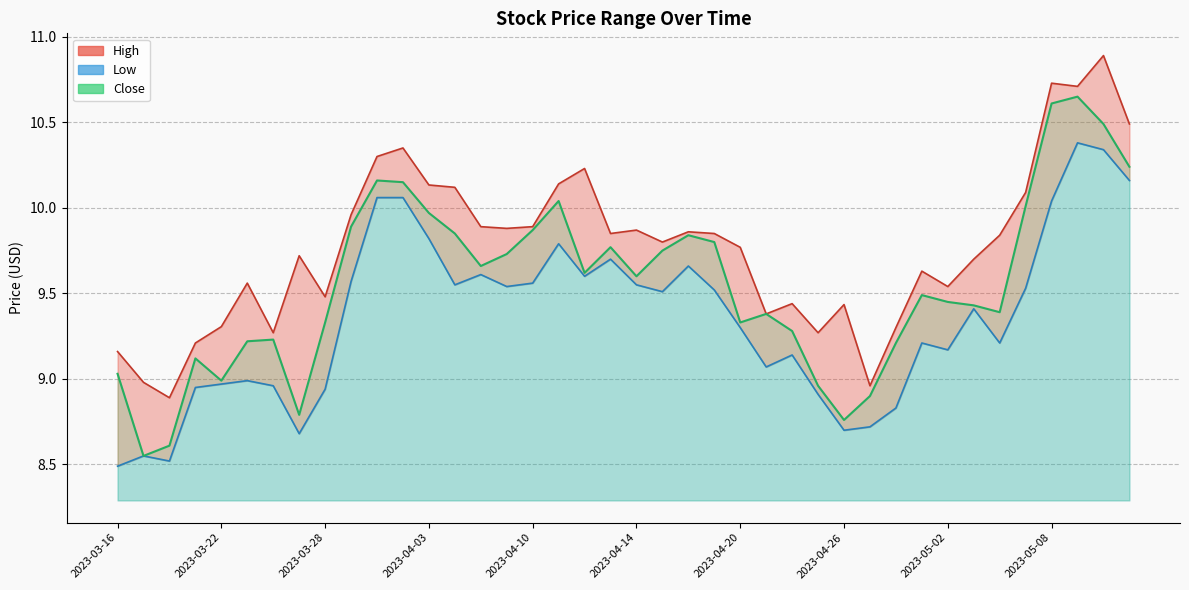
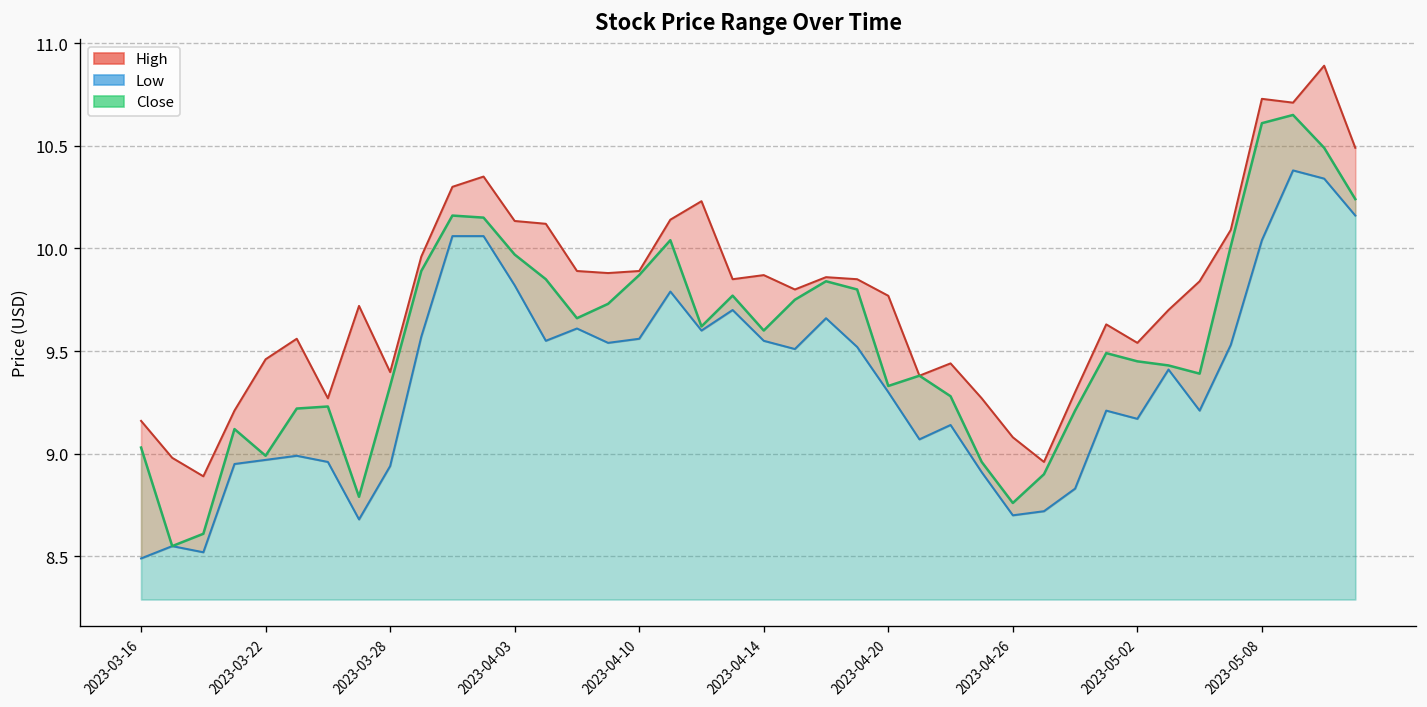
  {
    "High": {
      "2023-03-16": 9.16,
-     "2023-03-22": 9.31,
-     "2023-03-28": 9.48,
+     "2023-03-22": 9.46,
+     "2023-03-28": 9.40,
      "2023-04-03": 10.13,
      "2023-04-10": 9.89,
      "2023-04-14": 9.87,
      "2023-04-20": 9.77,
-     "2023-04-26": 9.43,
+     "2023-04-26": 9.08,
      "2023-05-02": 9.54,
      "2023-05-08": 10.73
    }
  }
